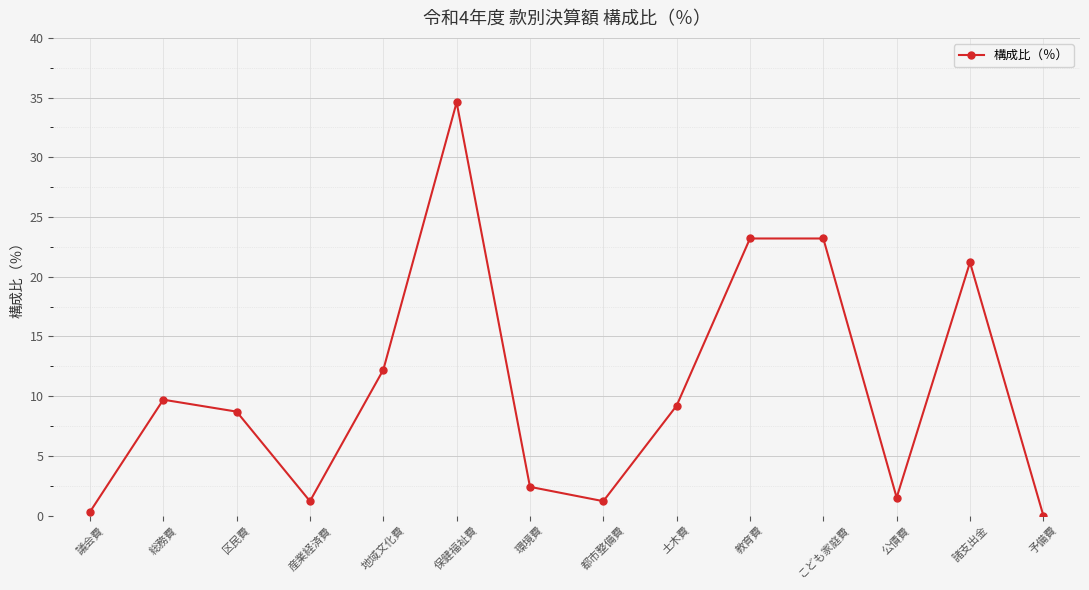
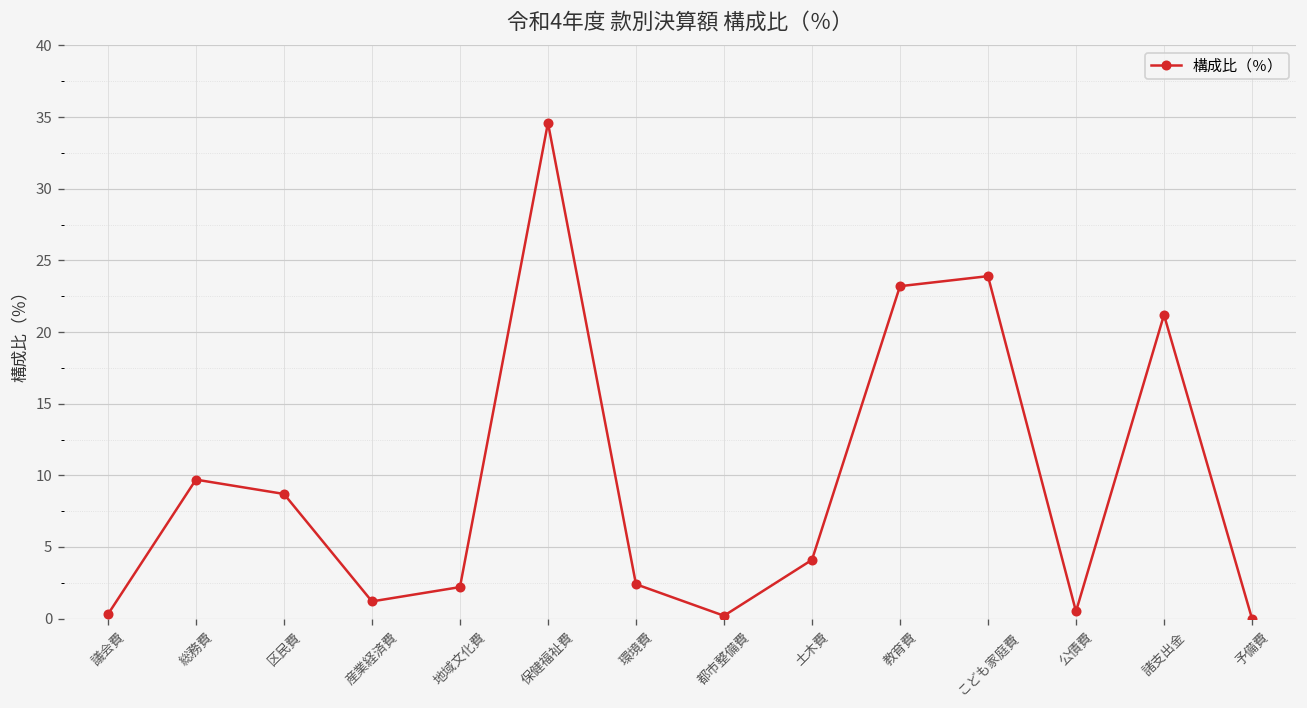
  {
    "議会費": 0.3,
    "総務費": 9.7,
    "区民費": 8.7,
    "産業経済費": 1.2,
-   "地域文化費": 12.2,
+   "地域文化費": 2.2,
    "保健福祉費": 34.6,
    "環境費": 2.4,
-   "都市整備費": 1.2,
-   "土木費": 9.2,
+   "都市整備費": 0.2,
+   "土木費": 4.1,
    "教育費": 23.2,
-   "こども家庭費": 23.2,
-   "公債費": 1.5,
+   "こども家庭費": 23.9,
+   "公債費": 0.5,
    "諸支出金": 21.2,
    "予備費": 0.0
  }
